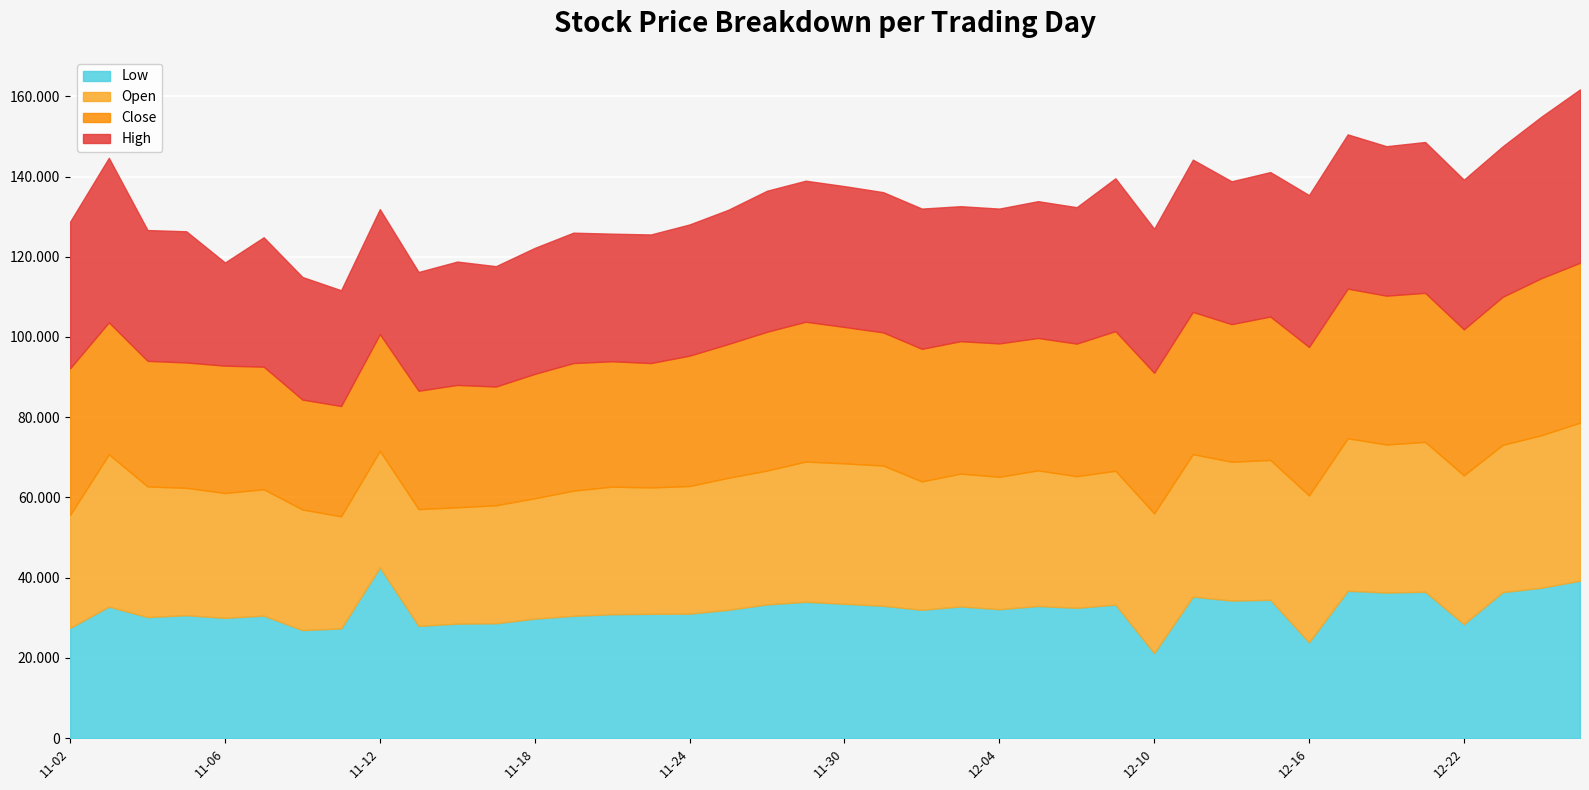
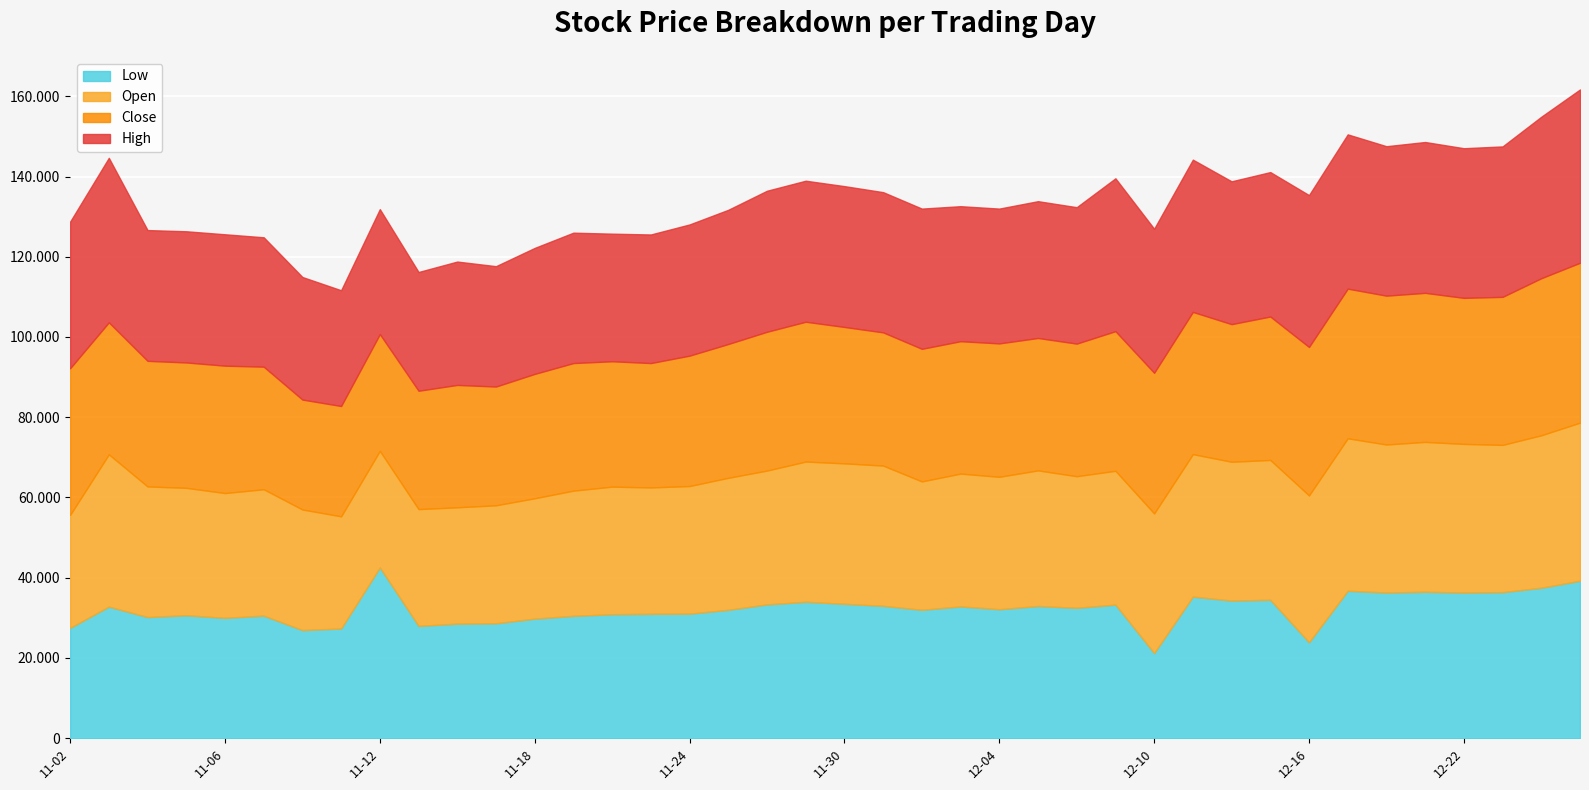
  {
    "Low": {
      "11-02": 28,
      "11-06": 30,
      "11-12": 43,
      "11-18": 30,
      "11-24": 31,
      "11-30": 34,
      "12-04": 32,
      "12-10": 21,
      "12-16": 24,
-     "12-22": 28
+     "12-22": 36
    },
    "High": {
      "11-02": 37,
-     "11-06": 26,
+     "11-06": 33,
      "11-12": 31,
      "11-18": 31,
      "11-24": 33,
      "11-30": 35,
      "12-04": 34,
      "12-10": 36,
      "12-16": 38,
      "12-22": 37
    }
  }
